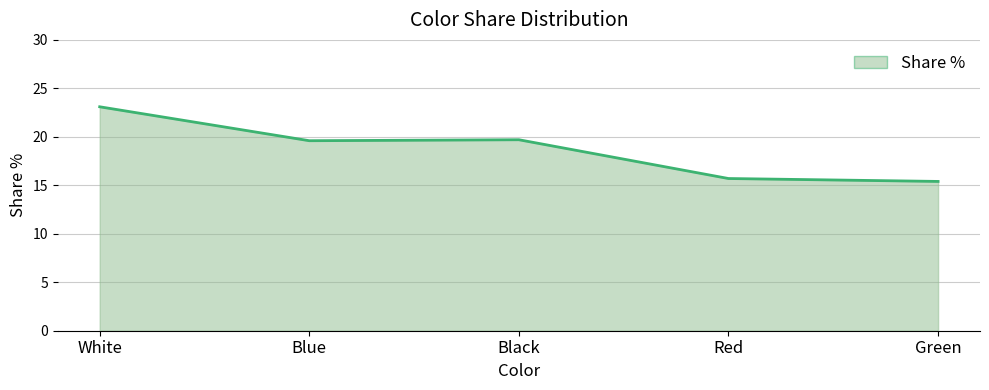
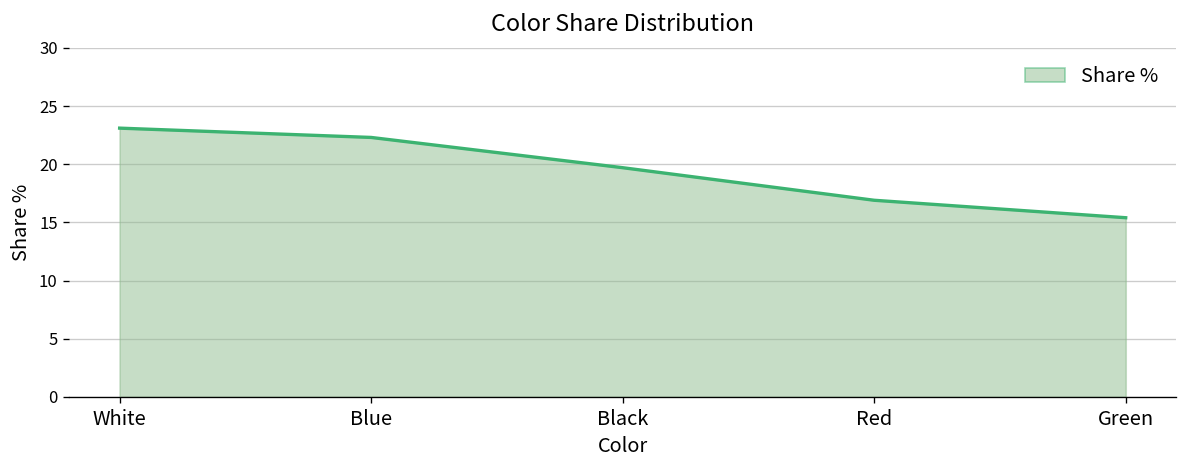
  {
    "White": 23,
-   "Blue": 20,
+   "Blue": 22,
    "Black": 20,
-   "Red": 16,
+   "Red": 17,
    "Green": 15
  }
